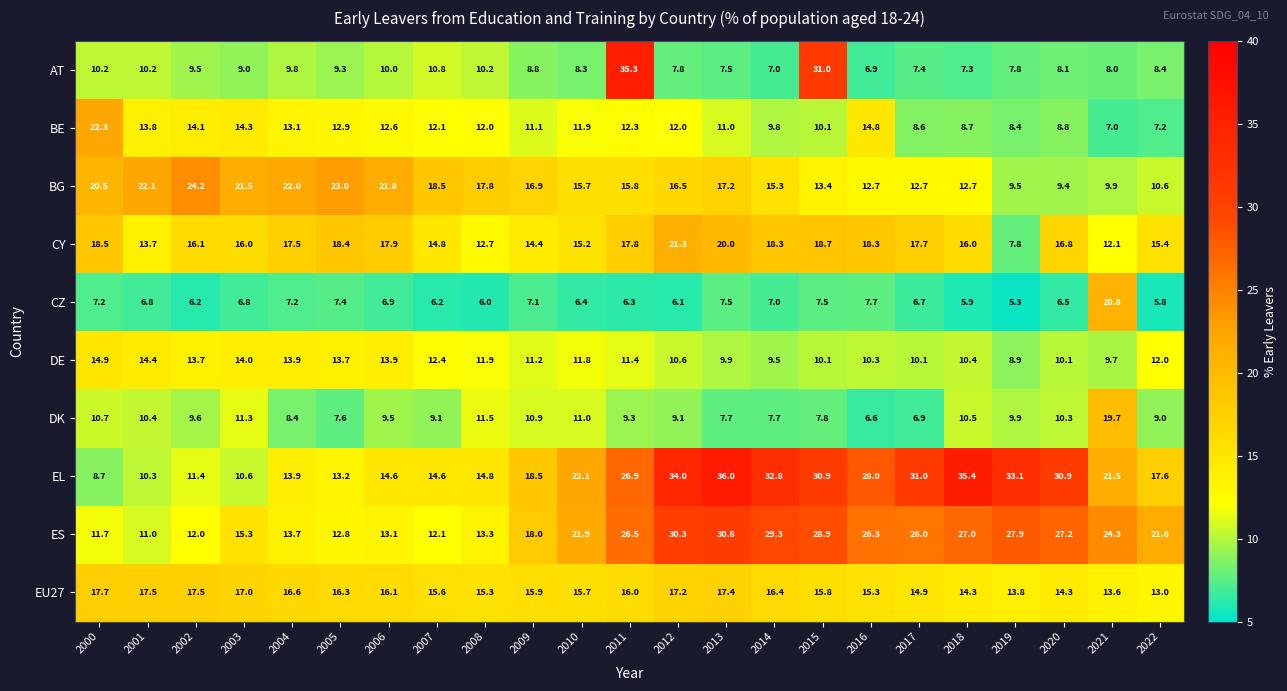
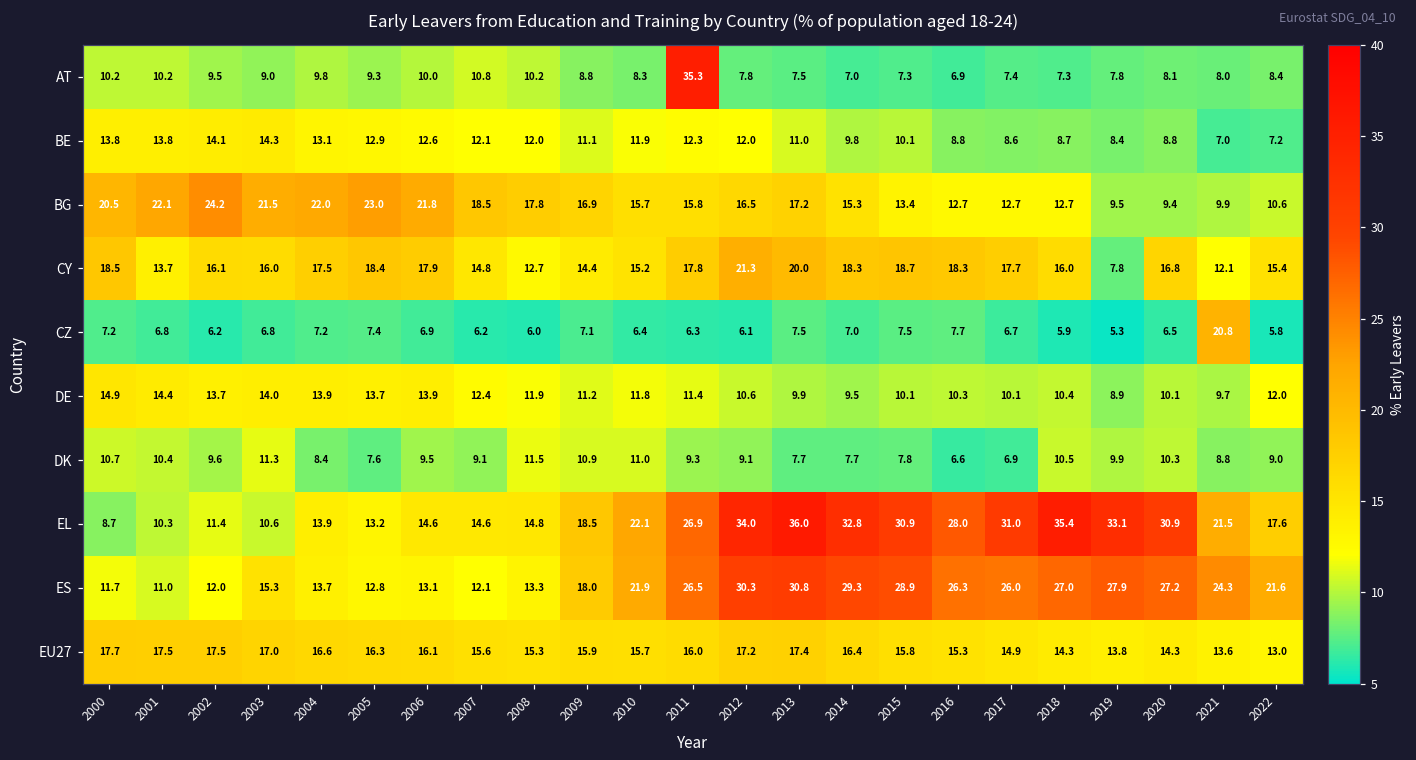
  {
    "AT": {
      "2000": 10.2,
      "2001": 10.2,
      "2002": 9.5,
      "2003": 9.0,
      "2004": 9.8,
      "2005": 9.3,
      "2006": 10.0,
      "2007": 10.8,
      "2008": 10.2,
      "2009": 8.8,
      "2010": 8.3,
      "2011": 35.3,
      "2012": 7.8,
      "2013": 7.5,
      "2014": 7.0,
-     "2015": 31.0,
+     "2015": 7.3,
      "2016": 6.9,
      "2017": 7.4,
      "2018": 7.3,
      "2019": 7.8,
      "2020": 8.1,
      "2021": 8.0,
      "2022": 8.4
    },
    "BE": {
-     "2000": 22.3,
+     "2000": 13.8,
      "2001": 13.8,
      "2002": 14.1,
      "2003": 14.3,
      "2004": 13.1,
      "2005": 12.9,
      "2006": 12.6,
      "2007": 12.1,
      "2008": 12.0,
      "2009": 11.1,
      "2010": 11.9,
      "2011": 12.3,
      "2012": 12.0,
      "2013": 11.0,
      "2014": 9.8,
      "2015": 10.1,
-     "2016": 14.8,
+     "2016": 8.8,
      "2017": 8.6,
      "2018": 8.7,
      "2019": 8.4,
      "2020": 8.8,
      "2021": 7.0,
      "2022": 7.2
    },
    "DK": {
      "2000": 10.7,
      "2001": 10.4,
      "2002": 9.6,
      "2003": 11.3,
      "2004": 8.4,
      "2005": 7.6,
      "2006": 9.5,
      "2007": 9.1,
      "2008": 11.5,
      "2009": 10.9,
      "2010": 11.0,
      "2011": 9.3,
      "2012": 9.1,
      "2013": 7.7,
      "2014": 7.7,
      "2015": 7.8,
      "2016": 6.6,
      "2017": 6.9,
      "2018": 10.5,
      "2019": 9.9,
      "2020": 10.3,
-     "2021": 19.7,
+     "2021": 8.8,
      "2022": 9.0
    }
  }
